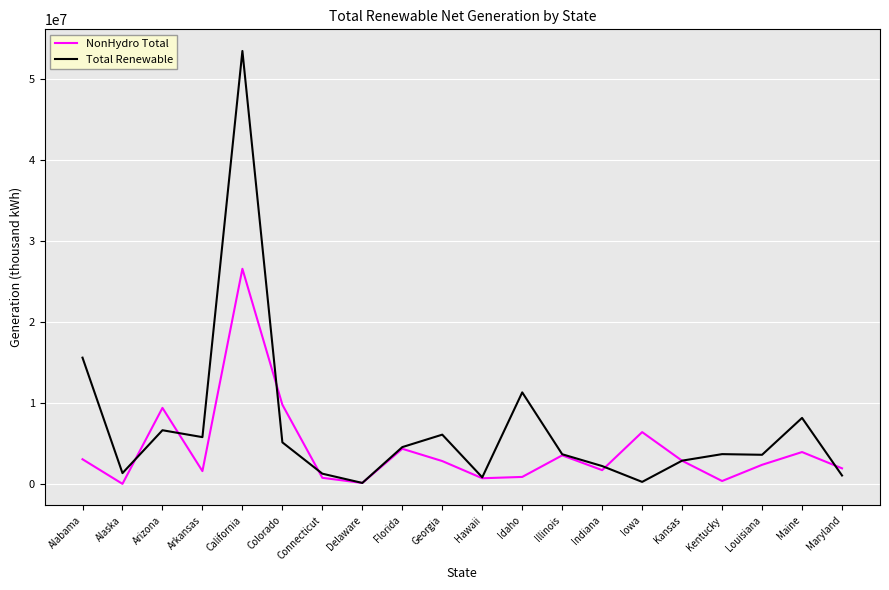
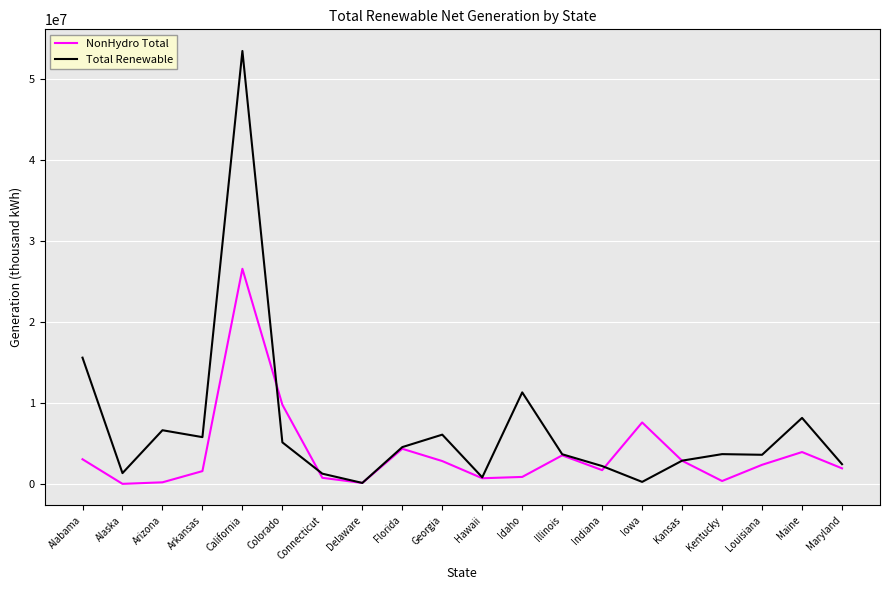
  {
    "NonHydro Total": {
      "Alabama": 3000000,
      "Alaska": 0,
-     "Arizona": 9000000,
+     "Arizona": 0,
      "Arkansas": 2000000,
      "California": 27000000,
      "Colorado": 10000000,
      "Connecticut": 1000000,
      "Georgia": 3000000,
      "Idaho": 1000000,
      "Indiana": 2000000,
-     "Iowa": 6000000,
+     "Iowa": 8000000,
      "Kentucky": 0,
      "Louisiana": 2000000,
      "Maine": 4000000,
      "Maryland": 2000000
    },
    "Total Renewable": {
      "Alabama": 16000000,
      "Alaska": 1000000,
      "Arizona": 7000000,
      "Arkansas": 6000000,
      "California": 53000000,
      "Colorado": 5000000,
      "Connecticut": 1000000,
      "Georgia": 6000000,
      "Idaho": 11000000,
      "Indiana": 2000000,
      "Iowa": 0,
      "Kentucky": 4000000,
      "Louisiana": 4000000,
      "Maine": 8000000,
-     "Maryland": 1000000
+     "Maryland": 2000000
    }
  }
